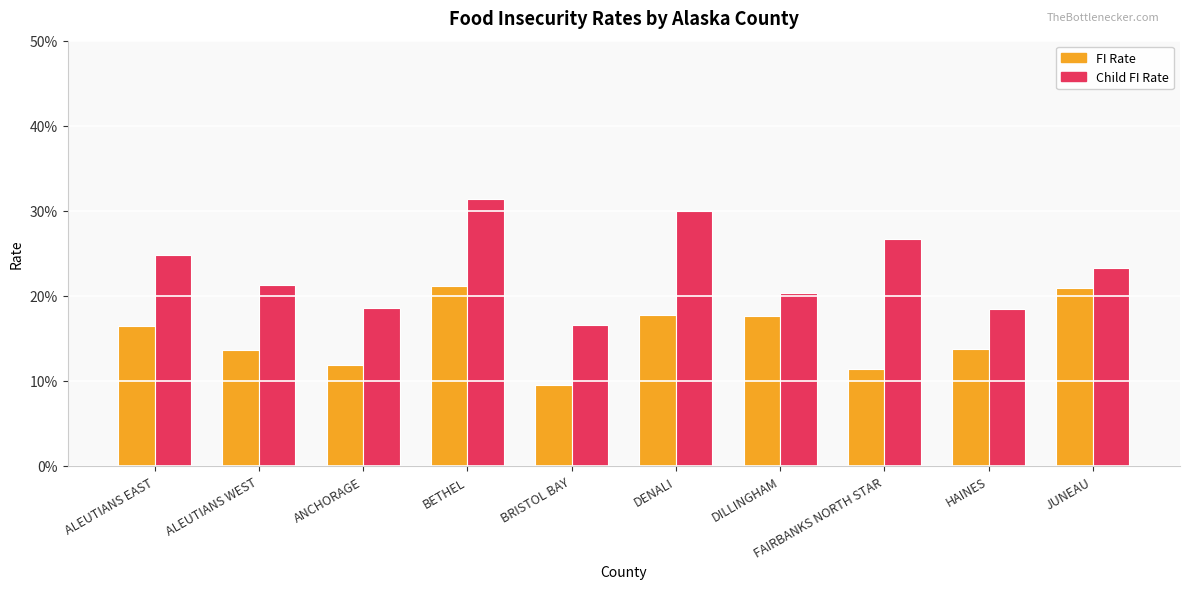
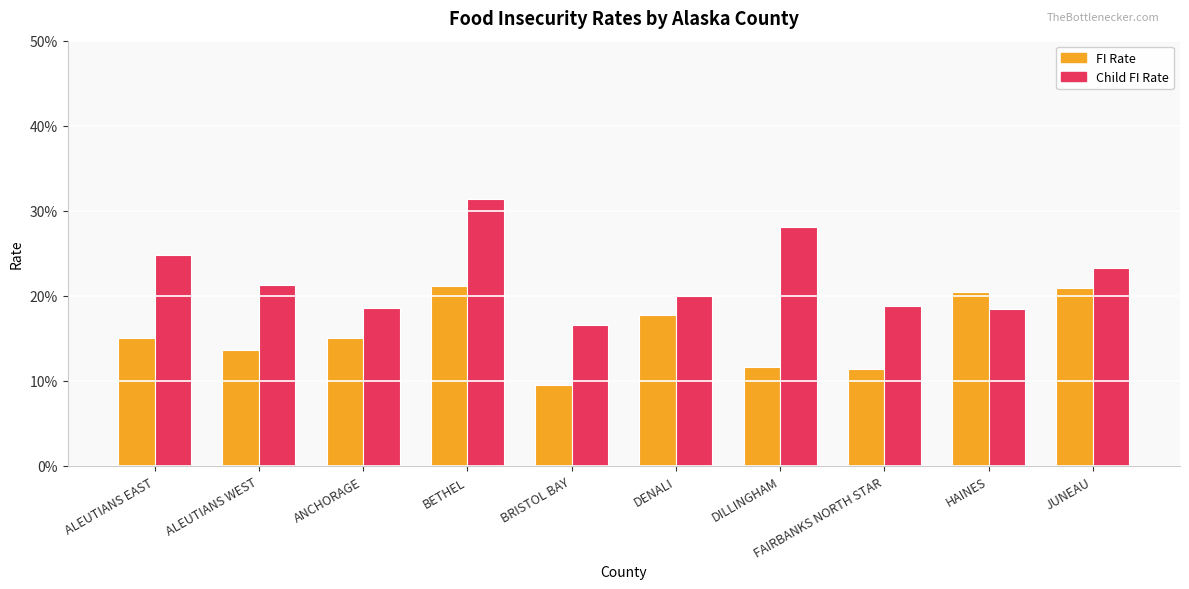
  {
    "FI Rate": {
-     "ALEUTIANS EAST": "17%",
+     "ALEUTIANS EAST": "15%",
      "ALEUTIANS WEST": "14%",
-     "ANCHORAGE": "12%",
+     "ANCHORAGE": "15%",
      "BETHEL": "21%",
      "BRISTOL BAY": "10%",
      "DENALI": "18%",
-     "DILLINGHAM": "18%",
+     "DILLINGHAM": "12%",
      "FAIRBANKS NORTH STAR": "11%",
-     "HAINES": "14%",
+     "HAINES": "21%",
      "JUNEAU": "21%"
    },
    "Child FI Rate": {
      "ALEUTIANS EAST": "25%",
      "ALEUTIANS WEST": "21%",
      "ANCHORAGE": "19%",
      "BETHEL": "31%",
      "BRISTOL BAY": "17%",
-     "DENALI": "30%",
-     "DILLINGHAM": "20%",
-     "FAIRBANKS NORTH STAR": "27%",
+     "DENALI": "20%",
+     "DILLINGHAM": "28%",
+     "FAIRBANKS NORTH STAR": "19%",
      "HAINES": "19%",
      "JUNEAU": "23%"
    }
  }
